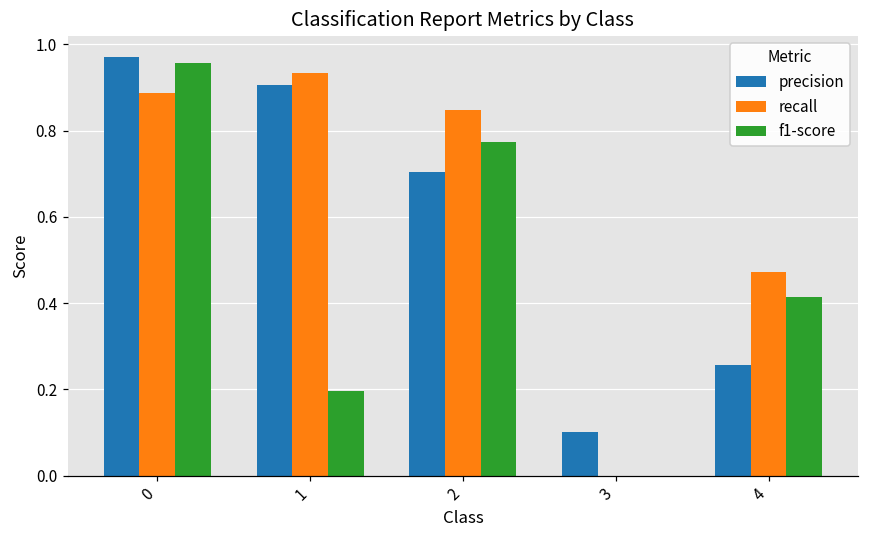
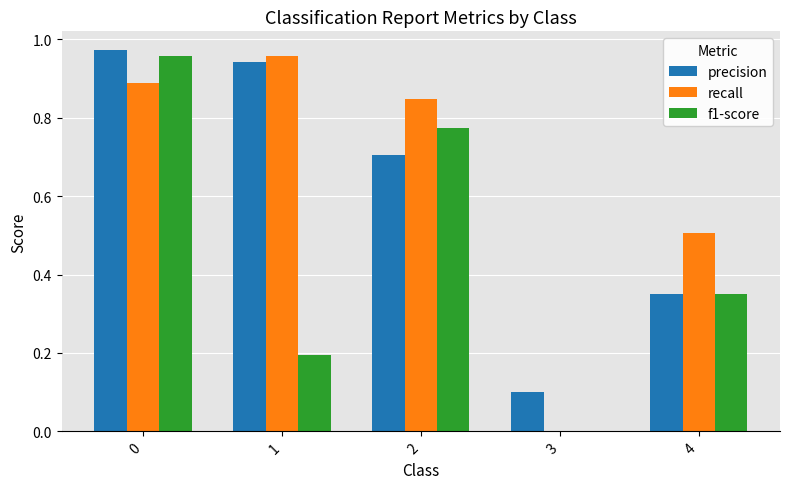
  {
    "precision": {
      "0": 0.97,
-     "1": 0.91,
+     "1": 0.94,
      "2": 0.70,
      "3": 0.10,
-     "4": 0.26
+     "4": 0.35
    },
    "recall": {
      "0": 0.89,
-     "1": 0.93,
+     "1": 0.96,
      "2": 0.85,
      "3": 0.00,
-     "4": 0.47
+     "4": 0.51
    },
    "f1-score": {
      "0": 0.96,
      "1": 0.20,
      "2": 0.77,
      "3": 0.00,
-     "4": 0.41
+     "4": 0.35
    }
  }
